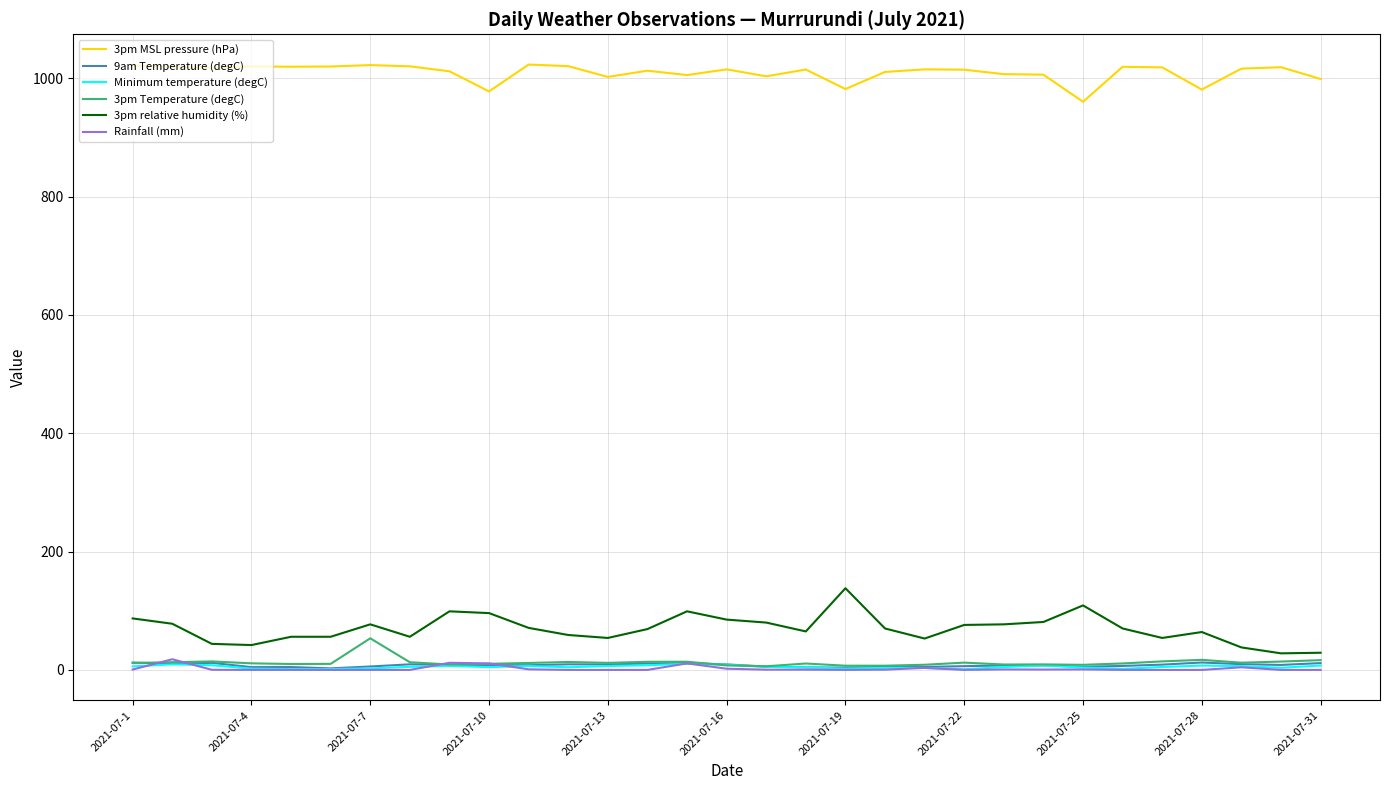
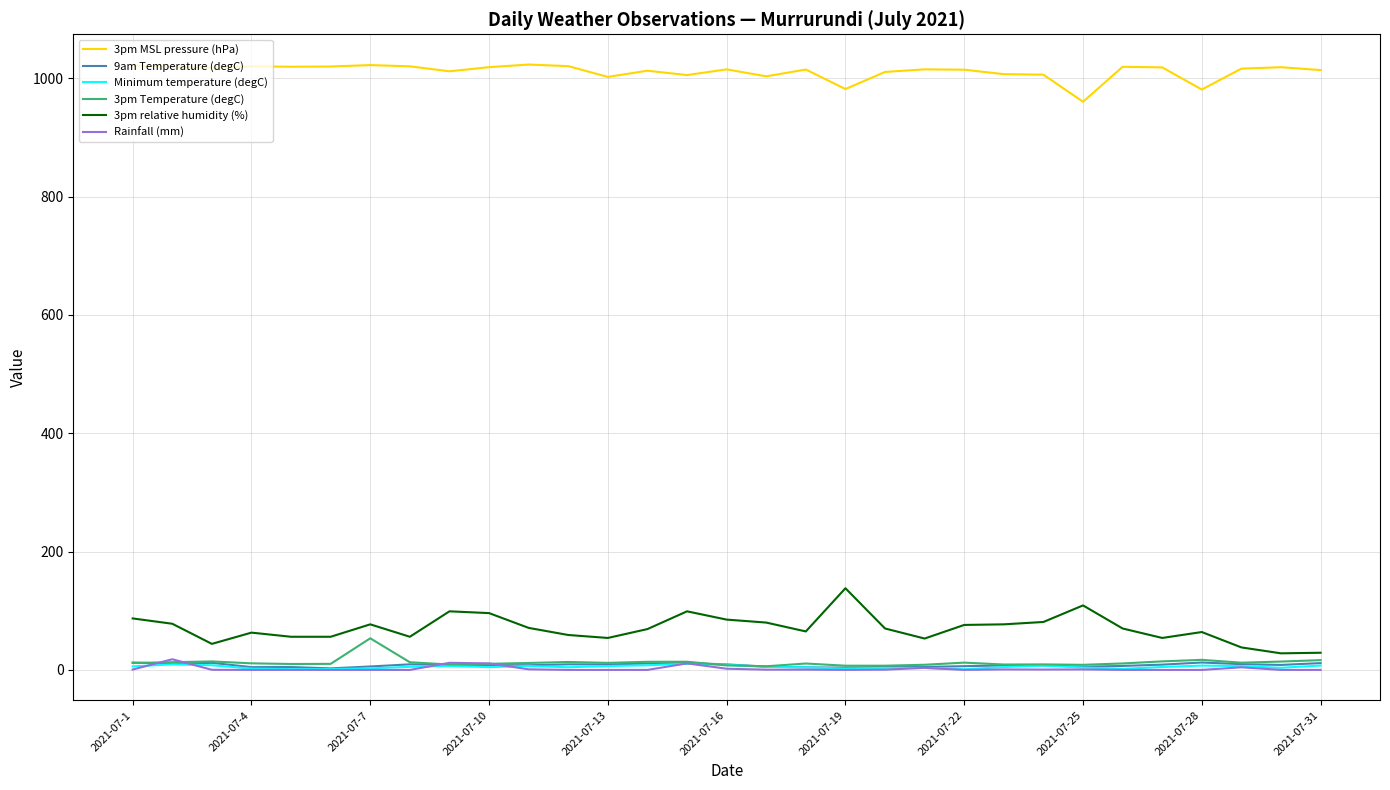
  {
    "3pm MSL pressure (hPa)": {
      "2021-07-7": 1020,
-     "2021-07-10": 980,
+     "2021-07-10": 1020,
      "2021-07-13": 1000,
      "2021-07-16": 1020,
      "2021-07-19": 980,
      "2021-07-22": 1010,
      "2021-07-25": 960,
      "2021-07-28": 980,
-     "2021-07-31": 1000
+     "2021-07-31": 1010
    },
    "9am Temperature (degC)": {
      "2021-07-22": 10,
      "2021-07-28": 10
    },
    "Minimum temperature (degC)": {
      "2021-07-1": 10,
      "2021-07-28": 10
    },
    "3pm Temperature (degC)": {
      "2021-07-4": 10,
      "2021-07-7": 50,
      "2021-07-22": 10,
      "2021-07-28": 20,
      "2021-07-31": 20
    },
    "3pm relative humidity (%)": {
      "2021-07-1": 90,
-     "2021-07-4": 40,
+     "2021-07-4": 60,
      "2021-07-7": 80,
      "2021-07-10": 100,
      "2021-07-13": 50,
      "2021-07-16": 90,
      "2021-07-19": 140,
      "2021-07-22": 80,
      "2021-07-25": 110,
      "2021-07-28": 60,
      "2021-07-31": 30
    },
    "Rainfall (mm)": {
      "2021-07-1": 0,
      "2021-07-13": 0,
      "2021-07-16": 0,
      "2021-07-28": 0,
      "2021-07-31": 0
    }
  }
